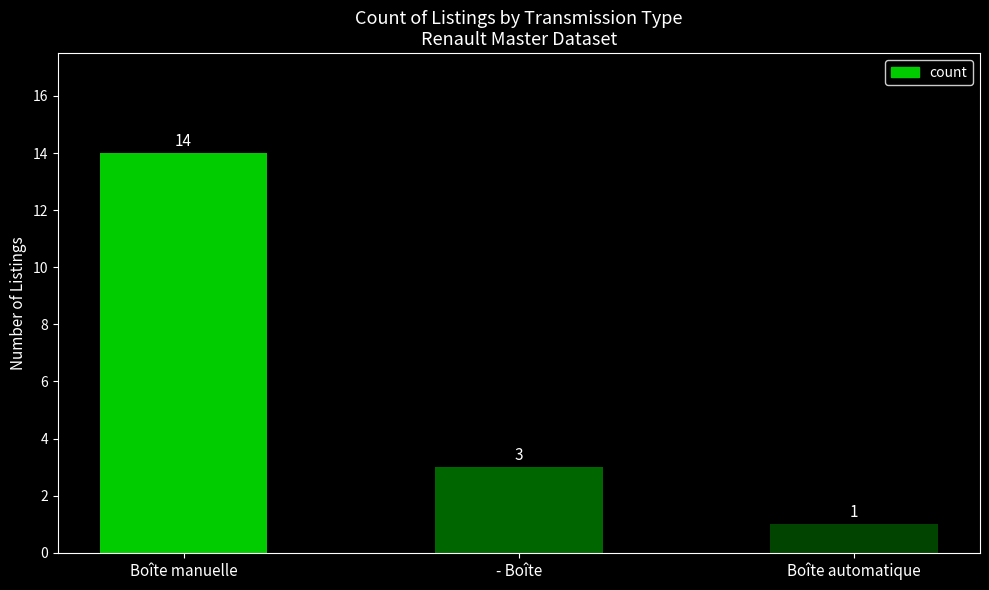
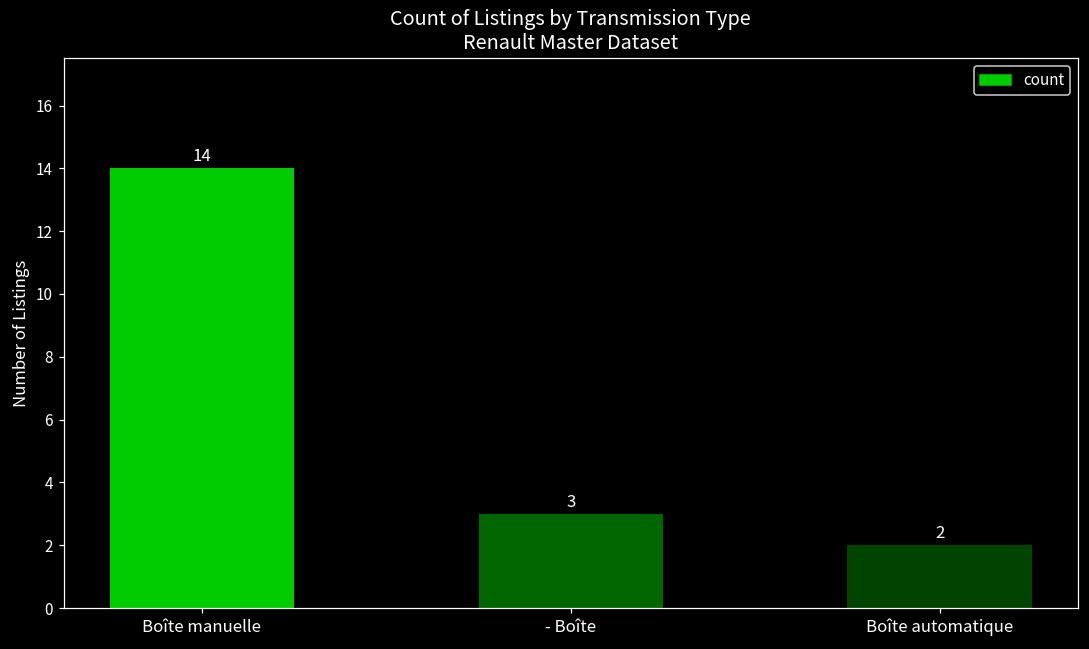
  {
    "Boîte manuelle": 14,
    "- Boîte": 3,
-   "Boîte automatique": 1
+   "Boîte automatique": 2
  }
